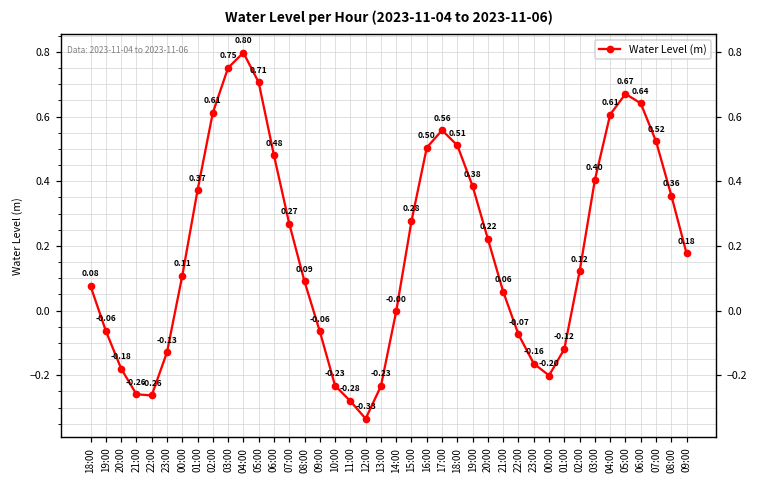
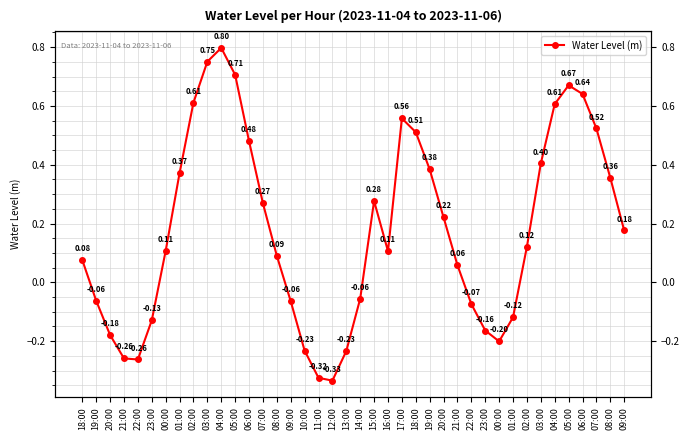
  {
    "10:00": -0.23,
-   "11:00": -0.28,
+   "11:00": -0.32,
    "12:00": -0.33,
    "13:00": -0.23,
-   "14:00": -0.00,
+   "14:00": -0.06,
    "15:00": 0.28,
-   "16:00": 0.50,
+   "16:00": 0.11,
    "17:00": 0.56
  }
